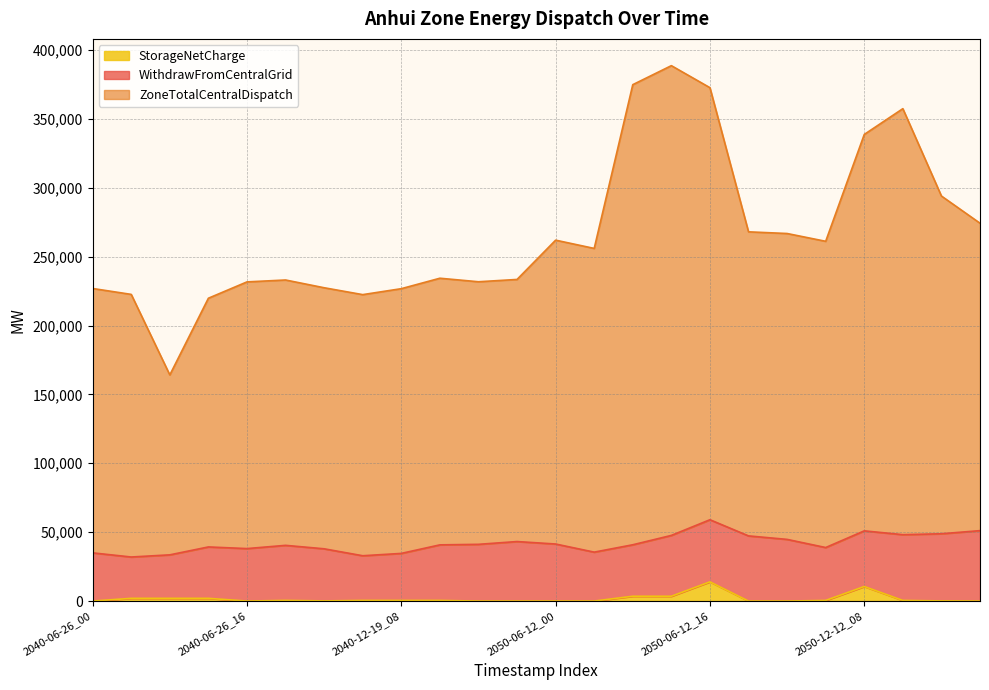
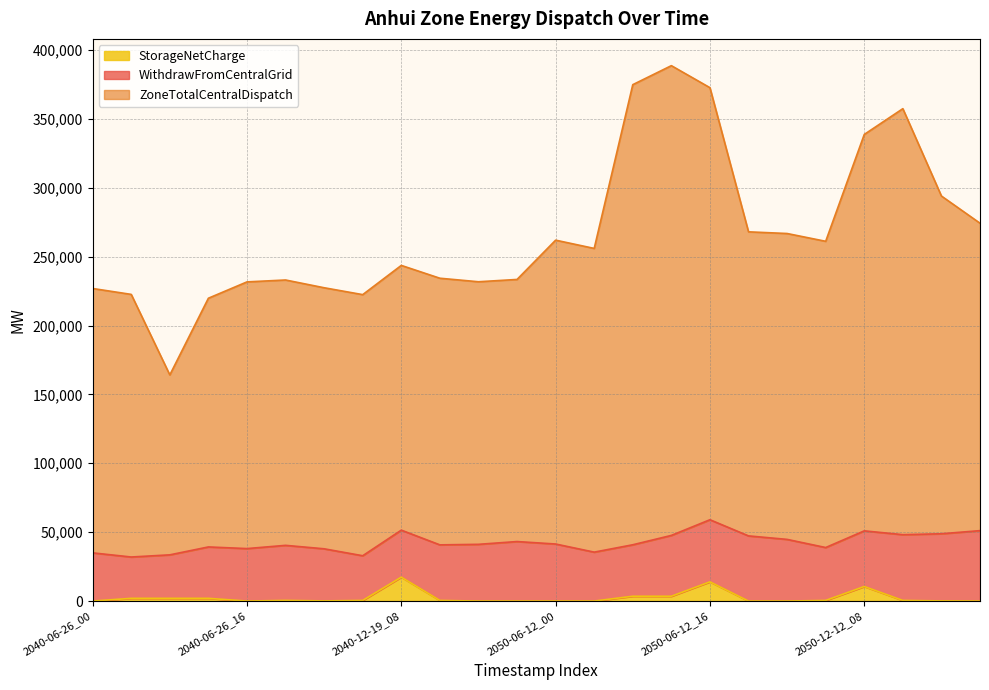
  {
    "StorageNetCharge": {
      "2040-06-26_00": "0",
      "2040-06-26_16": "0",
-     "2040-12-19_08": "0",
+     "2040-12-19_08": "17,000",
      "2050-06-12_00": "0",
      "2050-06-12_16": "14,000",
      "2050-12-12_08": "11,000"
    }
  }
